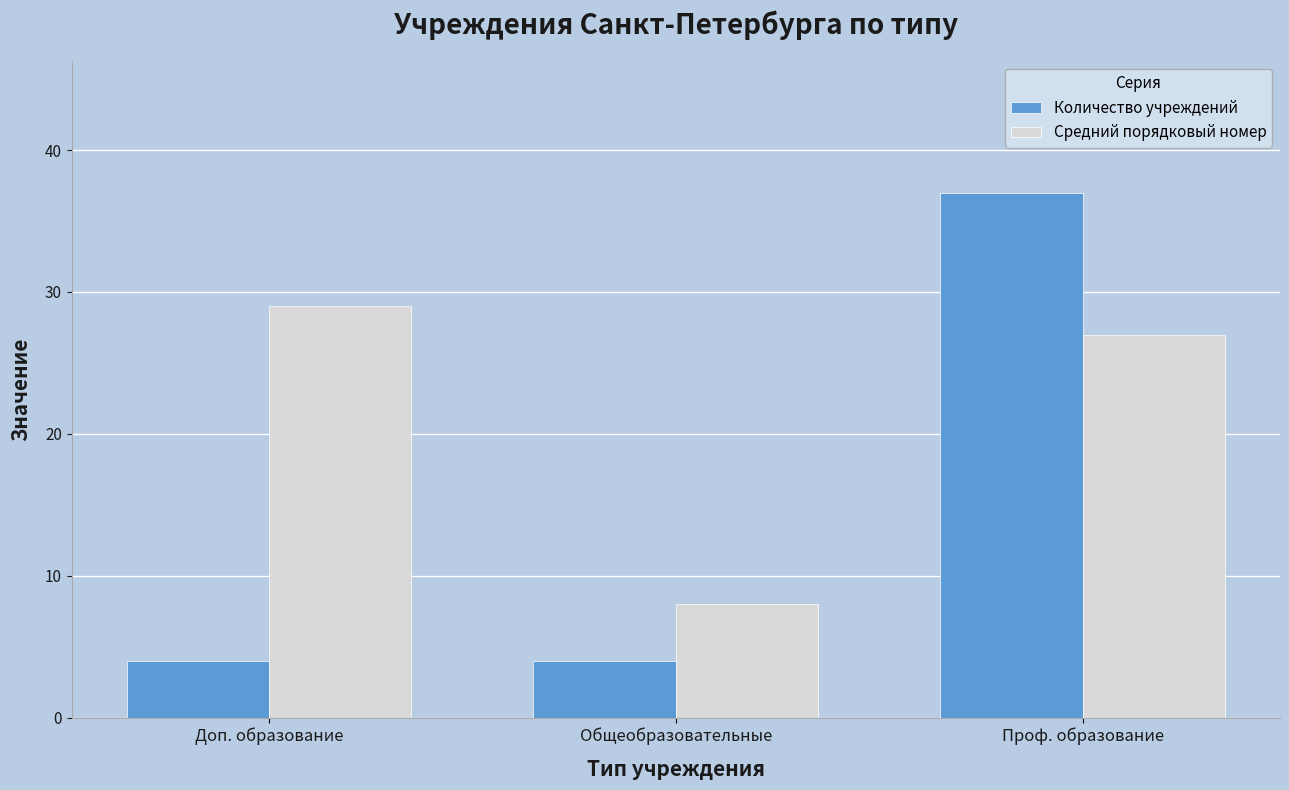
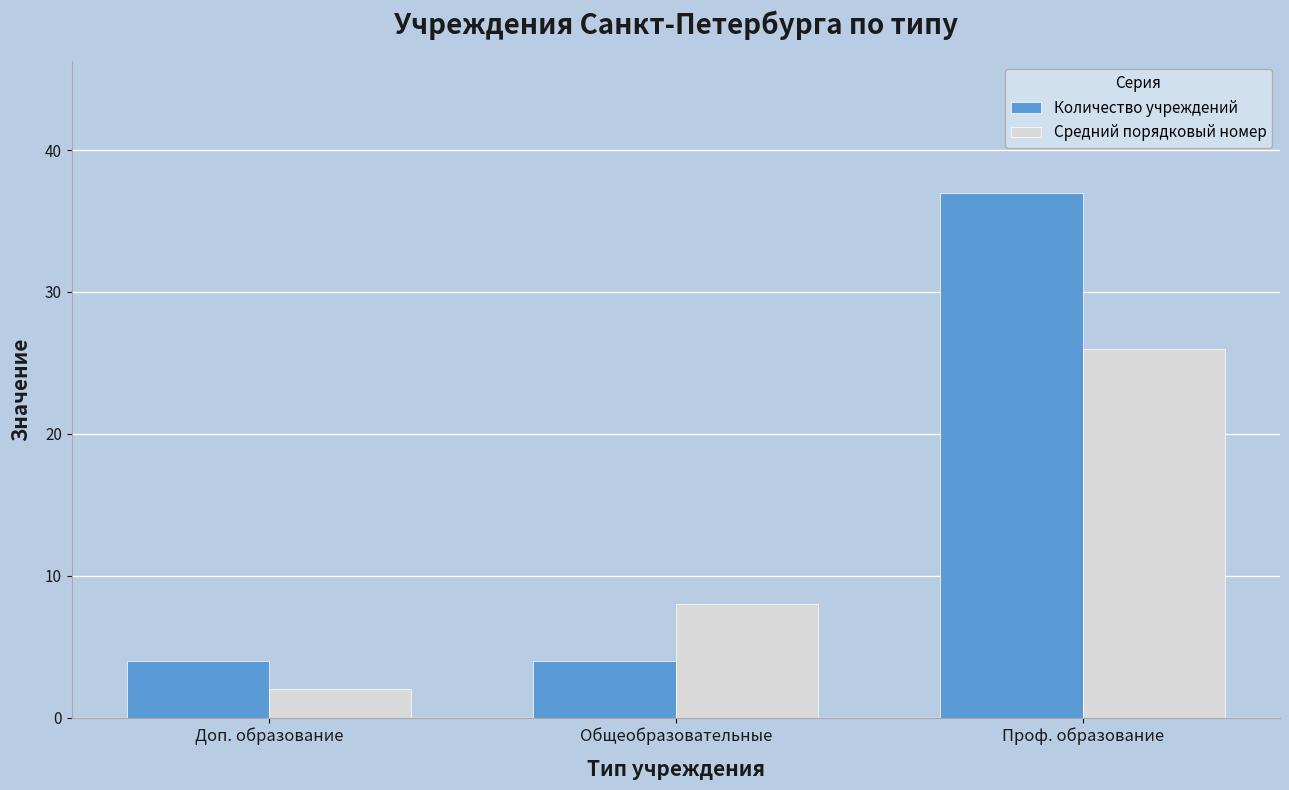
  {
    "Количество учреждений": {
      "Доп. образование": 4,
      "Общеобразовательные": 4,
      "Проф. образование": 37
    },
    "Средний порядковый номер": {
-     "Доп. образование": 29,
+     "Доп. образование": 2,
      "Общеобразовательные": 8,
-     "Проф. образование": 27
+     "Проф. образование": 26
    }
  }
